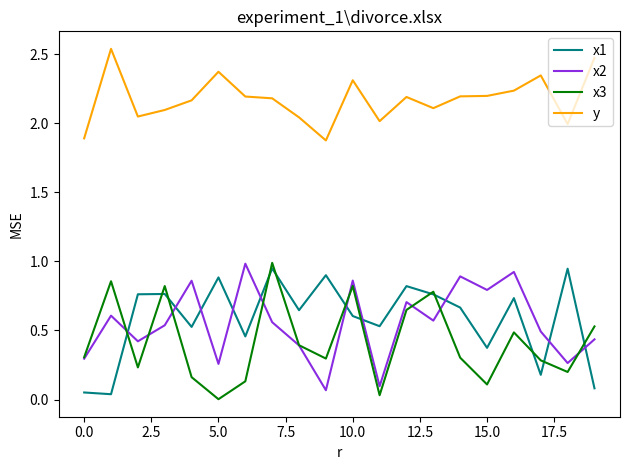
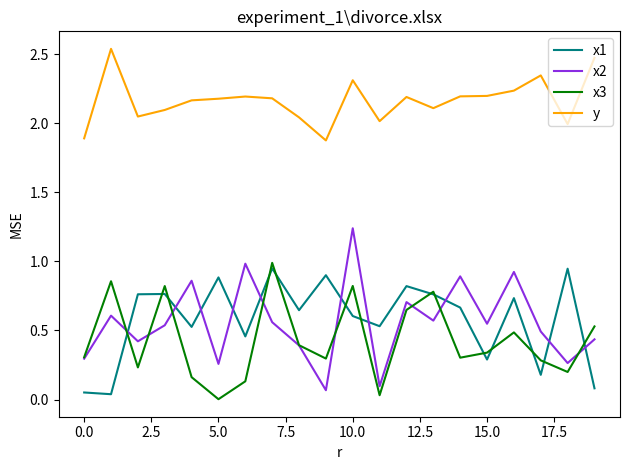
  {
    "x1": {
      "0.0": 0.05,
      "5.0": 0.88,
      "10.0": 0.60,
-     "15.0": 0.37
+     "15.0": 0.29
    },
    "x2": {
      "5.0": 0.26,
-     "10.0": 0.86,
-     "15.0": 0.79
+     "10.0": 1.24,
+     "15.0": 0.55
    },
    "x3": {
      "5.0": 0.00,
      "10.0": 0.82,
-     "15.0": 0.11
+     "15.0": 0.34
    },
    "y": {
      "0.0": 1.89,
-     "5.0": 2.37,
+     "5.0": 2.18,
      "10.0": 2.31,
      "15.0": 2.20
    }
  }
